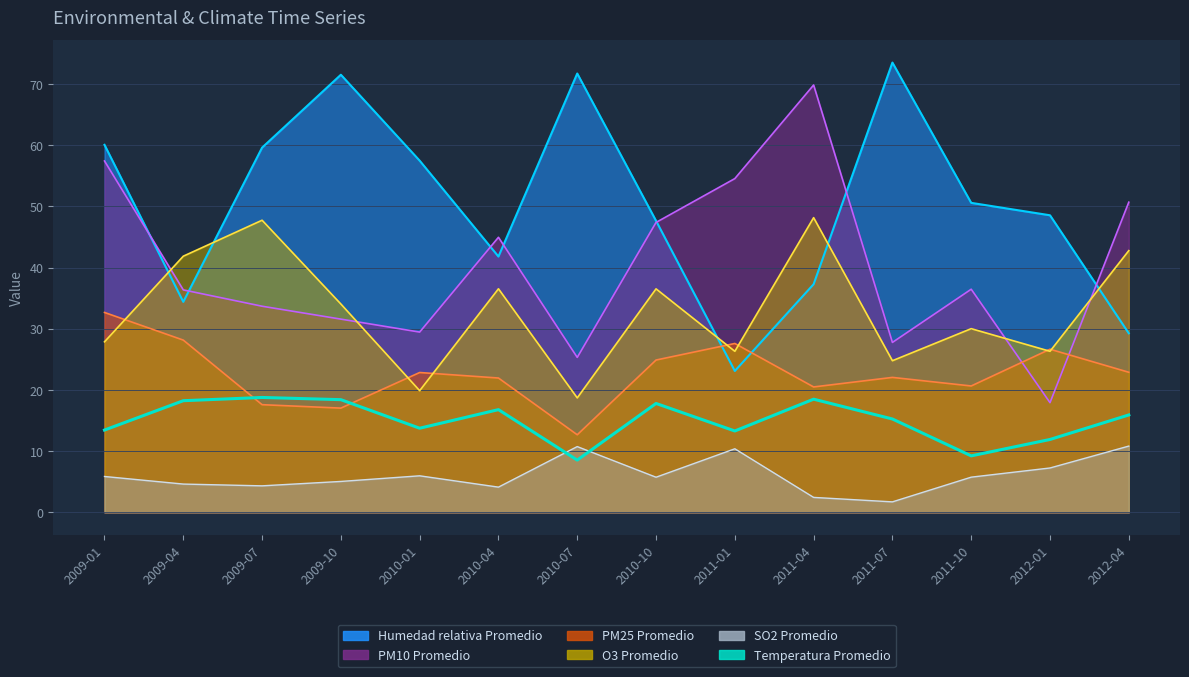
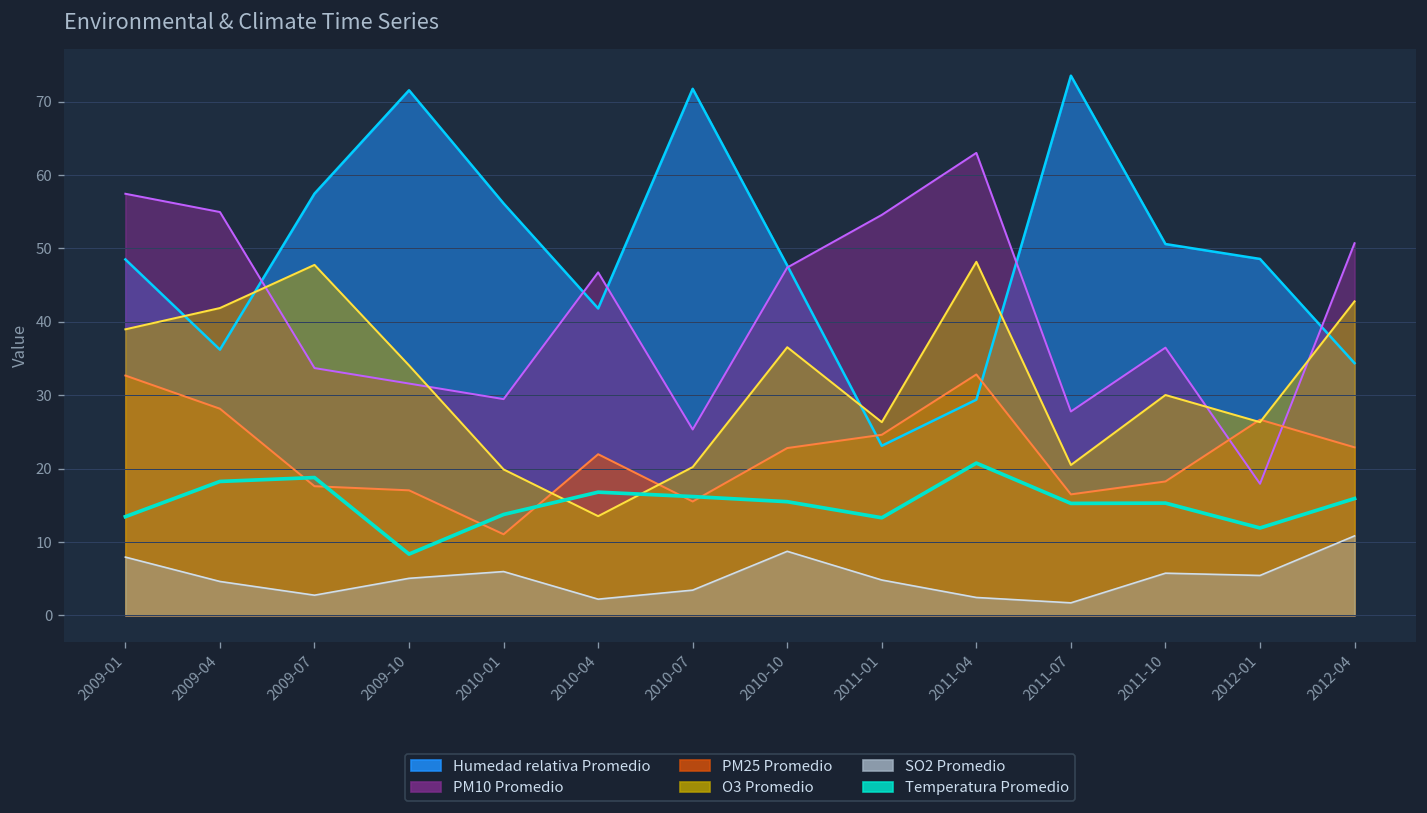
  {
    "Humedad relativa Promedio": {
-     "2009-01": 60,
-     "2009-04": 34,
-     "2009-07": 60,
+     "2009-01": 48,
+     "2009-04": 36,
+     "2009-07": 57,
      "2009-10": 72,
-     "2010-01": 57,
+     "2010-01": 56,
      "2010-04": 42,
      "2010-07": 72,
      "2011-01": 23,
-     "2011-04": 37,
+     "2011-04": 29,
      "2011-07": 74,
      "2011-10": 51,
      "2012-01": 49,
-     "2012-04": 29
+     "2012-04": 34
    },
    "PM10 Promedio": {
      "2009-01": 57,
-     "2009-04": 36,
+     "2009-04": 55,
      "2009-07": 34,
      "2009-10": 32,
      "2010-01": 29,
-     "2010-04": 45,
+     "2010-04": 47,
      "2010-07": 25,
      "2011-01": 55,
-     "2011-04": 70,
+     "2011-04": 63,
      "2011-07": 28,
      "2011-10": 36,
      "2012-01": 18,
      "2012-04": 51
    },
    "PM25 Promedio": {
      "2009-01": 33,
      "2009-04": 28,
      "2009-07": 18,
      "2009-10": 17,
-     "2010-01": 23,
+     "2010-01": 11,
      "2010-04": 22,
-     "2010-07": 13,
-     "2010-10": 25,
-     "2011-01": 28,
-     "2011-04": 20,
-     "2011-07": 22,
-     "2011-10": 21,
+     "2010-07": 16,
+     "2010-10": 23,
+     "2011-01": 25,
+     "2011-04": 33,
+     "2011-07": 16,
+     "2011-10": 18,
      "2012-04": 23
    },
    "O3 Promedio": {
-     "2009-01": 28,
+     "2009-01": 39,
      "2009-04": 42,
      "2009-07": 48,
      "2009-10": 34,
      "2010-01": 20,
-     "2010-04": 37,
-     "2010-07": 19,
+     "2010-04": 14,
+     "2010-07": 20,
      "2010-10": 37,
      "2011-01": 26,
      "2011-04": 48,
-     "2011-07": 25,
+     "2011-07": 20,
      "2011-10": 30,
      "2012-04": 43
    },
    "SO2 Promedio": {
-     "2009-01": 6,
+     "2009-01": 8,
      "2009-04": 5,
-     "2009-07": 4,
+     "2009-07": 3,
      "2009-10": 5,
      "2010-01": 6,
-     "2010-04": 4,
-     "2010-07": 11,
-     "2010-10": 6,
-     "2011-01": 10,
+     "2010-04": 2,
+     "2010-07": 3,
+     "2010-10": 9,
+     "2011-01": 5,
      "2011-04": 2,
      "2011-07": 2,
      "2011-10": 6,
-     "2012-01": 7,
+     "2012-01": 5,
      "2012-04": 11
    },
    "Temperatura Promedio": {
      "2009-01": 13,
      "2009-04": 18,
      "2009-07": 19,
-     "2009-10": 18,
+     "2009-10": 8,
      "2010-01": 14,
      "2010-04": 17,
-     "2010-07": 9,
-     "2010-10": 18,
+     "2010-07": 16,
+     "2010-10": 15,
      "2011-01": 13,
-     "2011-04": 18,
+     "2011-04": 21,
      "2011-07": 15,
-     "2011-10": 9,
+     "2011-10": 15,
      "2012-01": 12,
      "2012-04": 16
    }
  }
